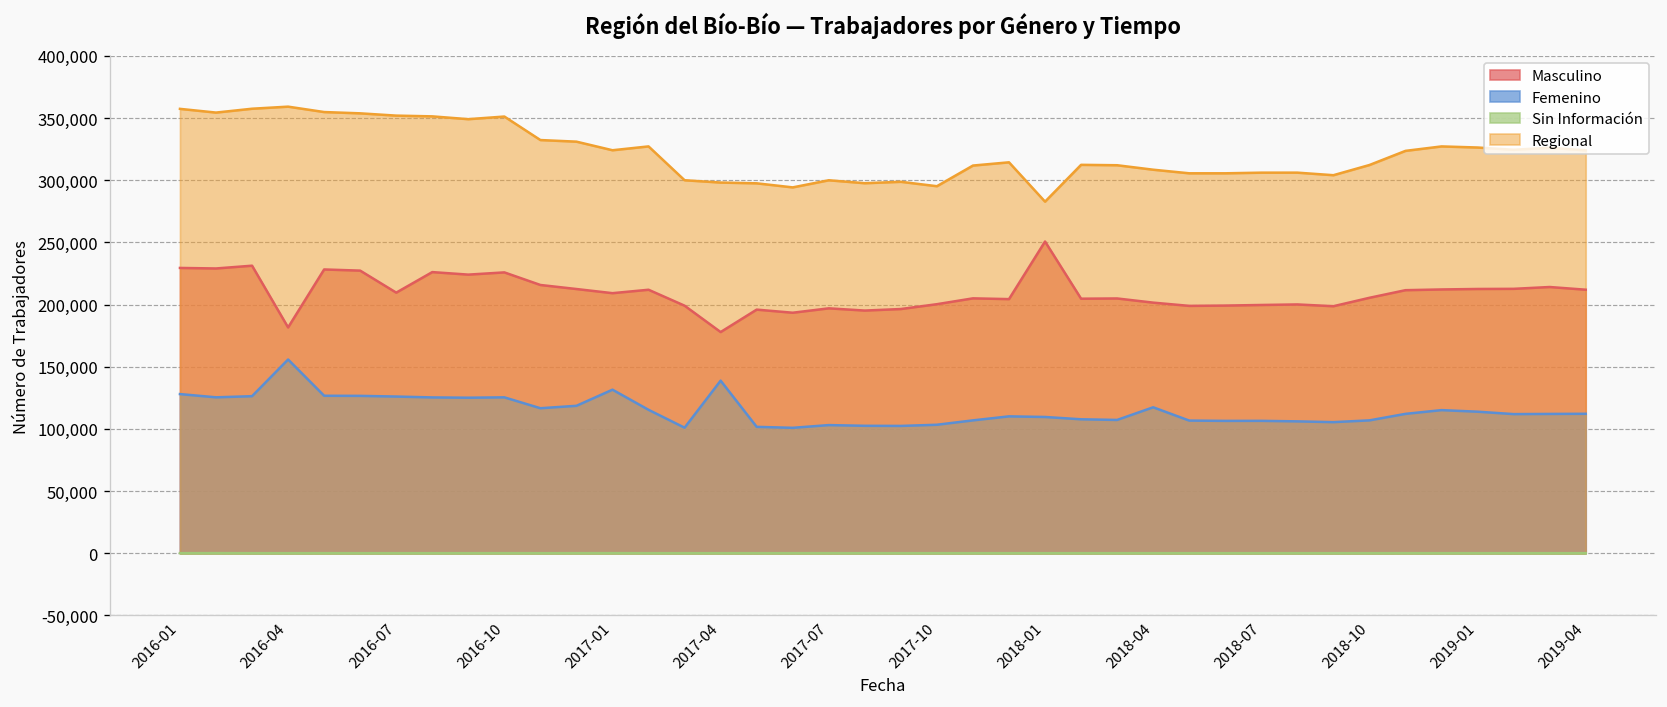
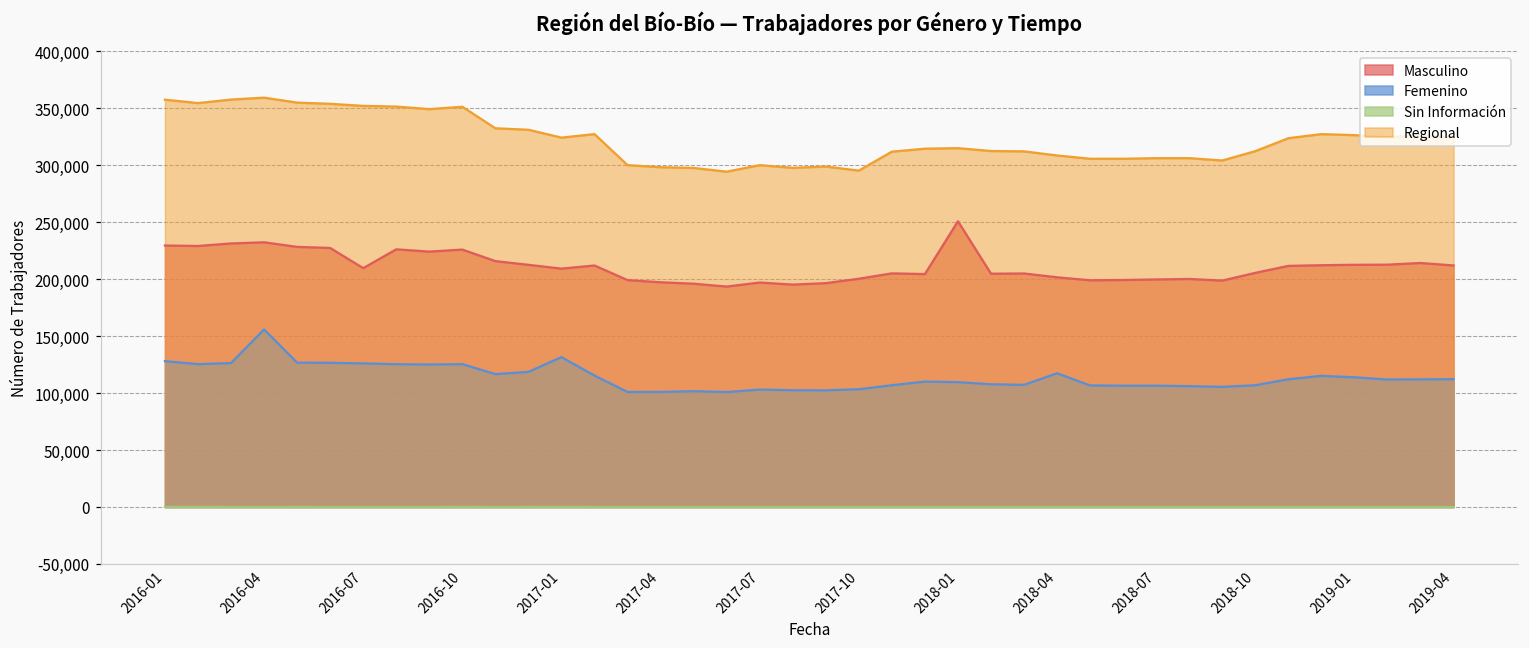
  {
    "Masculino": {
      "2016-01": "229,000",
-     "2016-04": "182,000",
+     "2016-04": "232,000",
      "2016-07": "210,000",
      "2016-10": "226,000",
      "2017-01": "209,000",
-     "2017-04": "178,000",
+     "2017-04": "197,000",
      "2017-07": "197,000",
      "2017-10": "200,000",
      "2018-01": "251,000",
      "2018-04": "202,000",
      "2018-07": "200,000",
      "2018-10": "205,000",
      "2019-01": "213,000",
      "2019-04": "212,000"
    },
    "Femenino": {
      "2016-01": "128,000",
      "2016-04": "156,000",
      "2016-07": "126,000",
      "2016-10": "125,000",
      "2017-01": "131,000",
-     "2017-04": "139,000",
+     "2017-04": "101,000",
      "2017-07": "103,000",
      "2017-10": "103,000",
      "2018-01": "110,000",
      "2018-04": "117,000",
      "2018-07": "106,000",
      "2018-10": "107,000",
      "2019-01": "114,000",
      "2019-04": "112,000"
    },
    "Sin Información": {
      "2016-01": "0",
      "2016-04": "0",
      "2016-07": "0",
      "2016-10": "0",
      "2017-01": "0",
      "2017-04": "0",
      "2017-07": "0",
      "2017-10": "0",
      "2018-01": "0",
      "2018-04": "0",
      "2018-07": "0",
      "2018-10": "0",
      "2019-01": "0",
      "2019-04": "0"
    },
    "Regional": {
      "2016-01": "357,000",
      "2016-04": "359,000",
      "2016-07": "352,000",
      "2016-10": "351,000",
      "2017-01": "324,000",
      "2017-04": "298,000",
      "2017-07": "300,000",
      "2017-10": "295,000",
-     "2018-01": "283,000",
+     "2018-01": "315,000",
      "2018-04": "308,000",
      "2018-07": "306,000",
      "2018-10": "312,000",
      "2019-01": "326,000"
    }
  }
